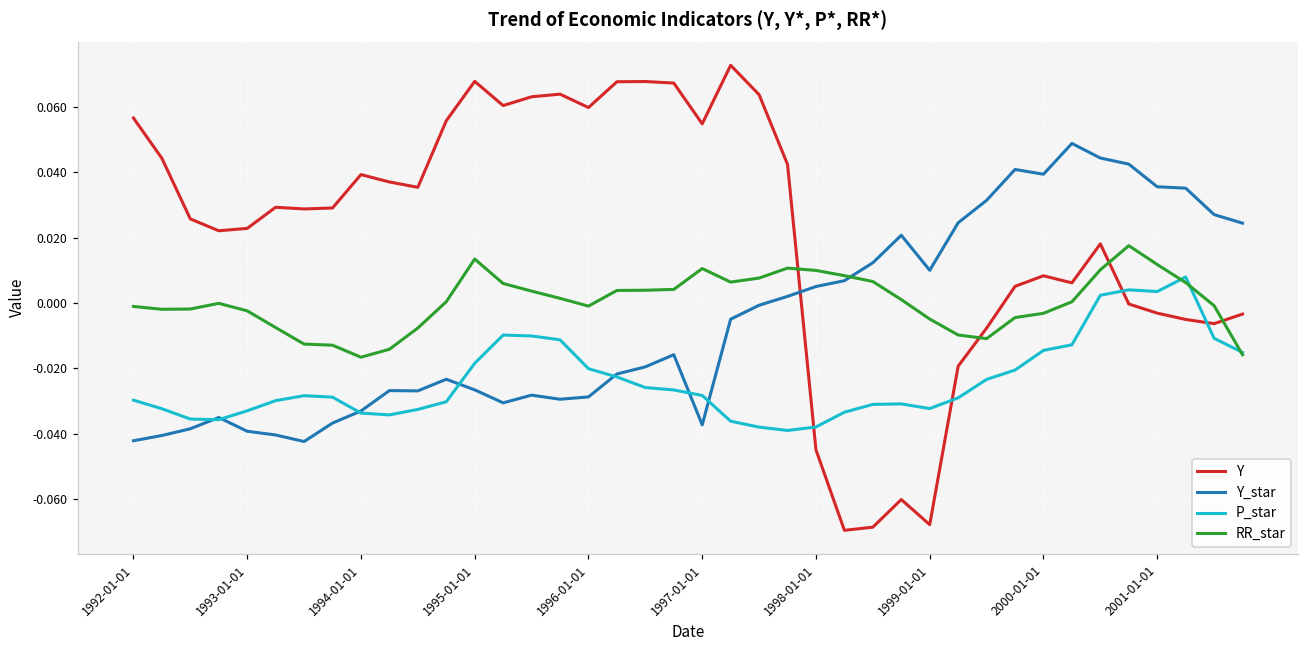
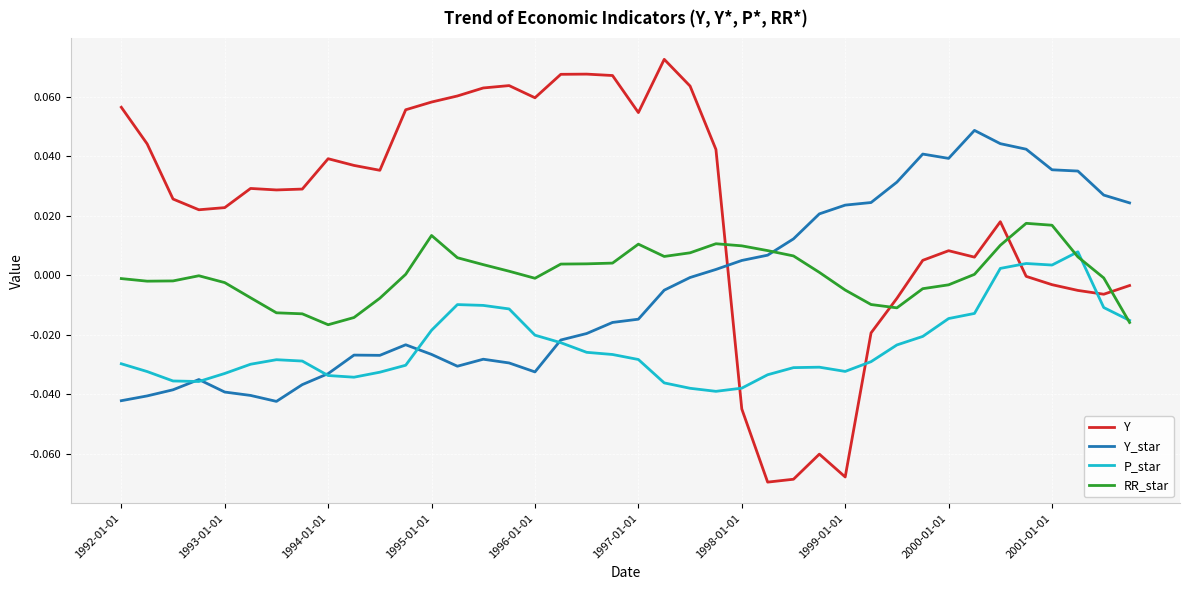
  {
    "Y": {
      "1992-01-01": 0.057,
      "1993-01-01": 0.023,
      "1994-01-01": 0.039,
-     "1995-01-01": 0.068,
+     "1995-01-01": 0.058,
      "1996-01-01": 0.060,
      "1997-01-01": 0.055,
      "1998-01-01": -0.045,
      "1999-01-01": -0.068,
      "2000-01-01": 0.008,
      "2001-01-01": -0.003
    },
    "Y_star": {
      "1992-01-01": -0.042,
      "1993-01-01": -0.039,
      "1995-01-01": -0.027,
-     "1996-01-01": -0.029,
-     "1997-01-01": -0.037,
+     "1996-01-01": -0.032,
+     "1997-01-01": -0.015,
      "1998-01-01": 0.005,
-     "1999-01-01": 0.010,
+     "1999-01-01": 0.024,
      "2000-01-01": 0.039,
      "2001-01-01": 0.036
    },
    "P_star": {
      "1992-01-01": -0.030,
      "1993-01-01": -0.033,
      "1995-01-01": -0.018,
      "1996-01-01": -0.020,
      "1997-01-01": -0.028,
      "1998-01-01": -0.038,
      "1999-01-01": -0.032,
      "2000-01-01": -0.014,
      "2001-01-01": 0.004
    },
    "RR_star": {
      "1992-01-01": -0.001,
      "1993-01-01": -0.002,
      "1994-01-01": -0.017,
      "1995-01-01": 0.013,
      "1996-01-01": -0.001,
      "1997-01-01": 0.011,
      "1998-01-01": 0.010,
      "1999-01-01": -0.005,
      "2000-01-01": -0.003,
-     "2001-01-01": 0.012
+     "2001-01-01": 0.017
    }
  }
